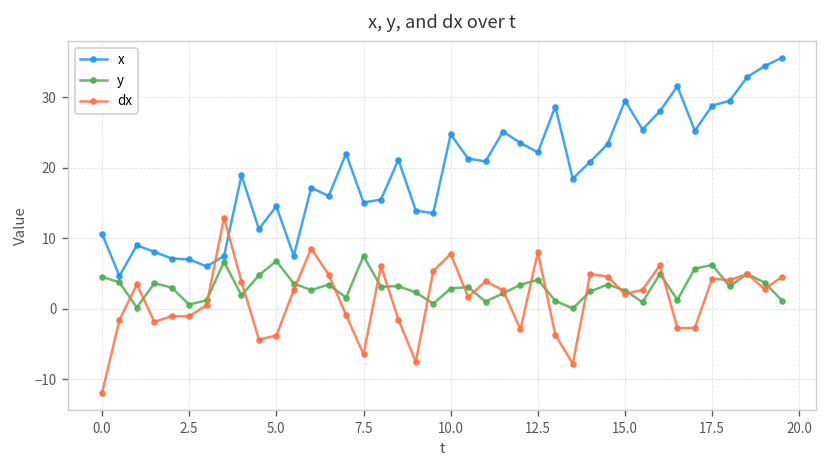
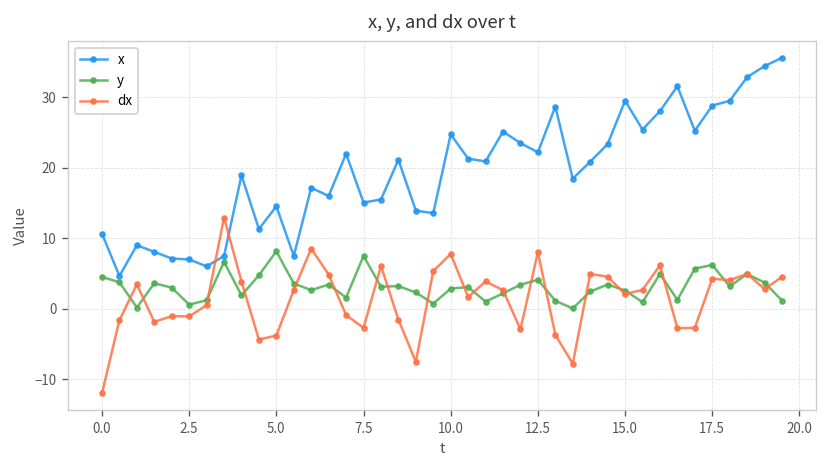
  {
    "x": {
      "0.0": 11,
      "2.5": 7,
      "5.0": 14,
      "7.5": 15,
      "10.0": 25,
      "12.5": 22,
      "15.0": 29,
      "17.5": 29
    },
    "y": {
      "0.0": 4,
      "2.5": 1,
-     "5.0": 7,
+     "5.0": 8,
      "7.5": 7,
      "10.0": 3,
      "12.5": 4,
      "15.0": 3,
      "17.5": 6
    },
    "dx": {
      "0.0": -12,
      "2.5": -1,
      "5.0": -4,
-     "7.5": -6,
+     "7.5": -3,
      "10.0": 8,
      "12.5": 8,
      "15.0": 2,
      "17.5": 4
    }
  }
